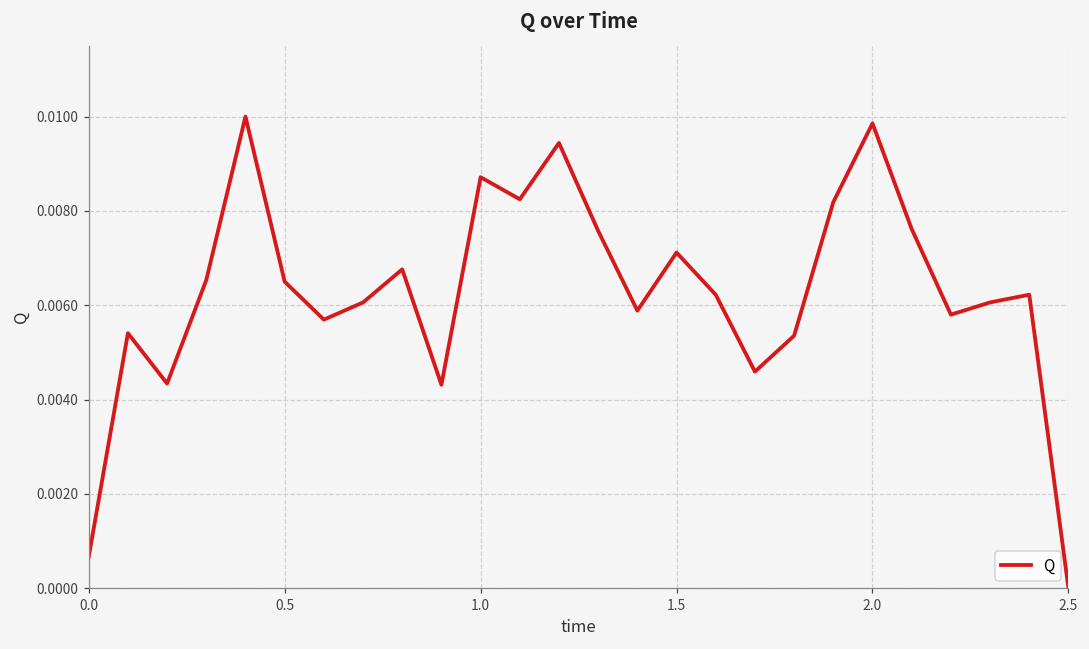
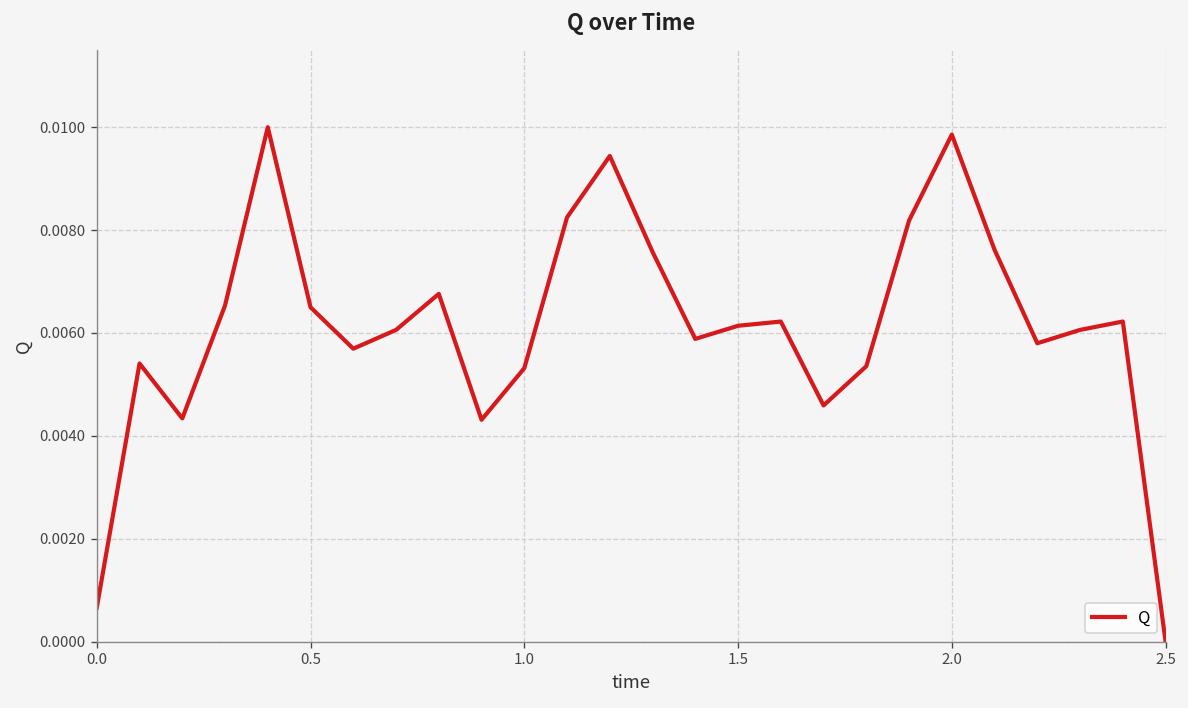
  {
    "0.0": 0.0007,
    "0.5": 0.0065,
-   "1.0": 0.0087,
-   "1.5": 0.0071,
+   "1.0": 0.0053,
+   "1.5": 0.0061,
    "2.0": 0.0099,
    "2.5": 0.0000
  }
